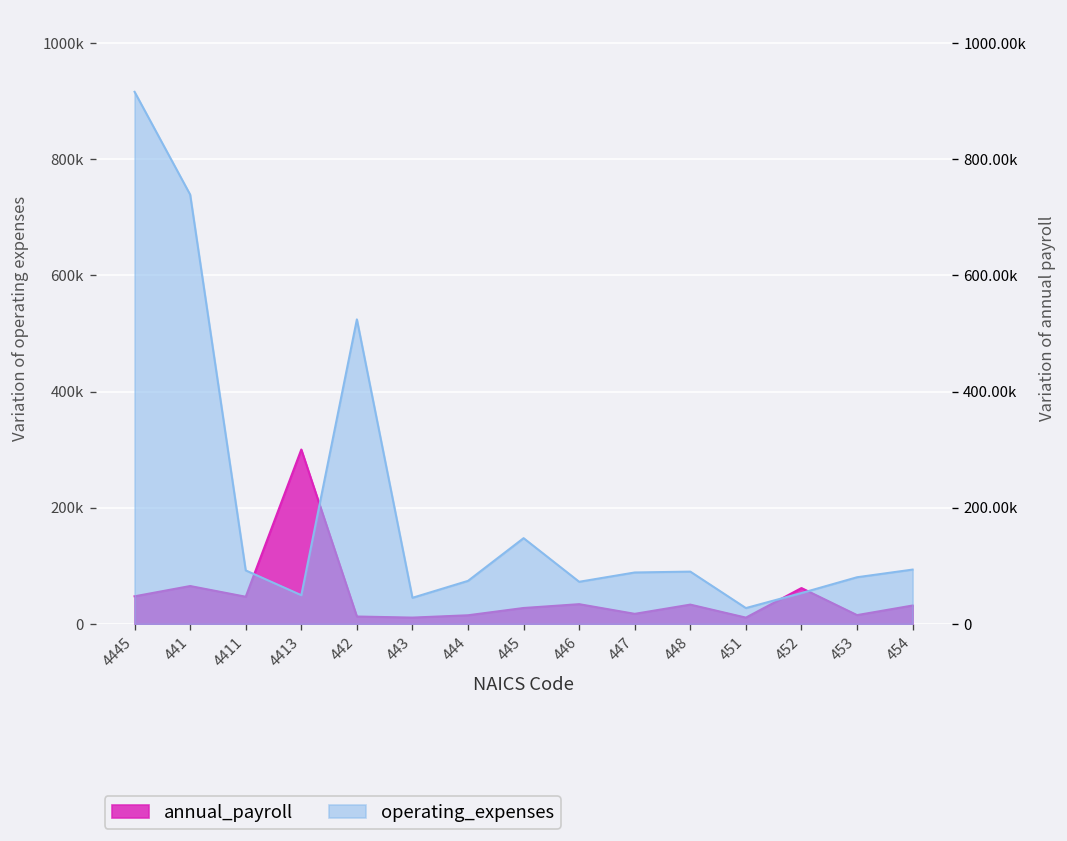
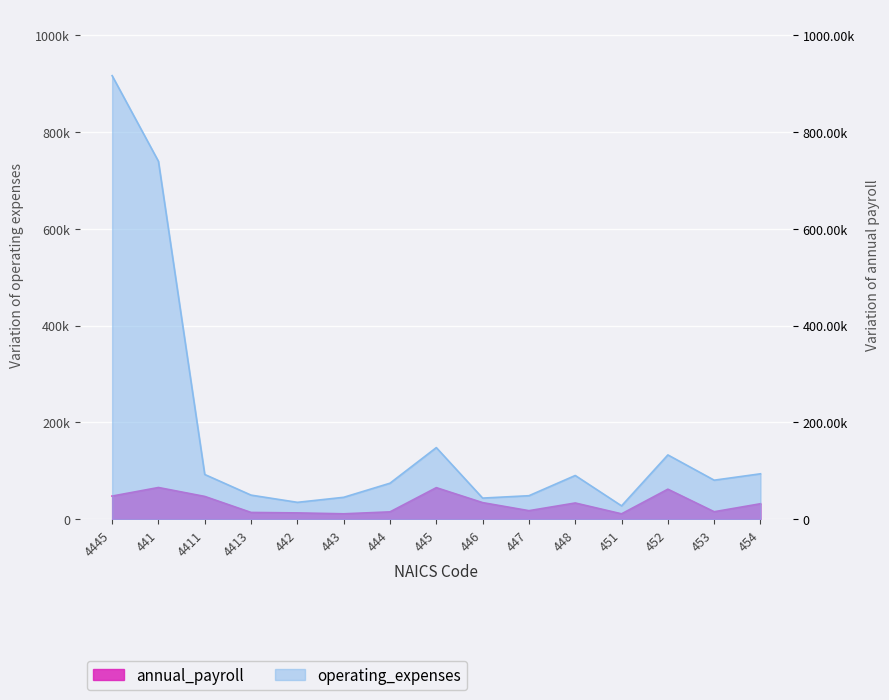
  {
    "annual_payroll": {
      "4445": 50000,
      "441": 70000,
      "4411": 50000,
-     "4413": 300000,
+     "4413": 10000,
      "442": 10000,
      "443": 10000,
      "444": 20000,
-     "445": 30000,
+     "445": 70000,
      "446": 30000,
      "447": 20000,
      "448": 30000,
      "451": 10000,
      "452": 60000,
      "453": 20000,
      "454": 30000
    },
    "operating_expenses": {
      "4445": 920000,
      "441": 740000,
      "4411": 90000,
      "4413": 50000,
-     "442": 520000,
+     "442": 30000,
      "443": 50000,
      "444": 70000,
      "445": 150000,
-     "446": 70000,
-     "447": 90000,
+     "446": 40000,
+     "447": 50000,
      "448": 90000,
      "451": 30000,
-     "452": 50000,
+     "452": 130000,
      "453": 80000,
      "454": 90000
    }
  }
